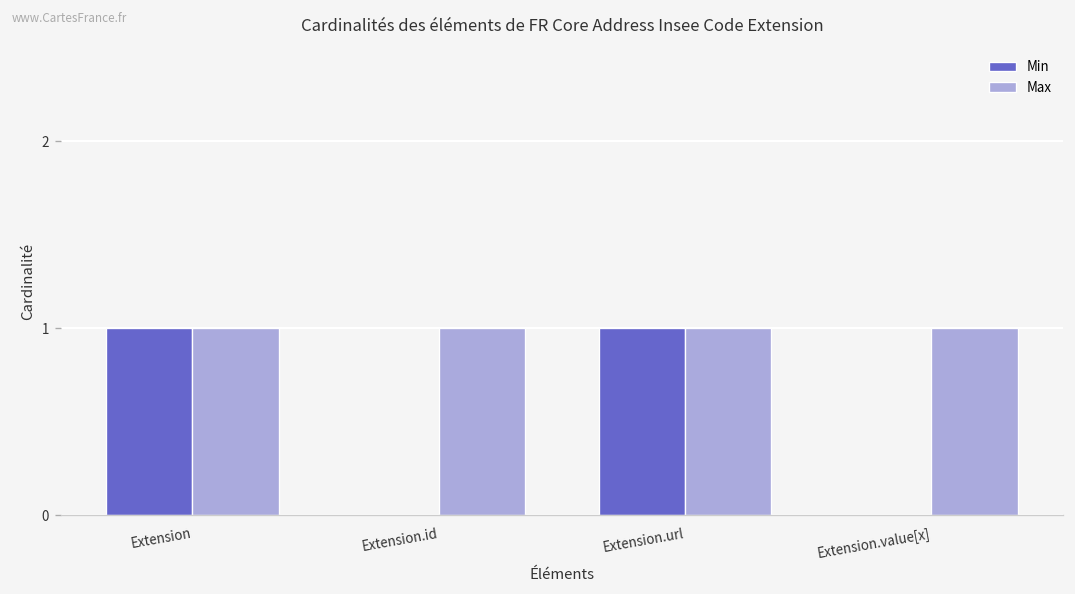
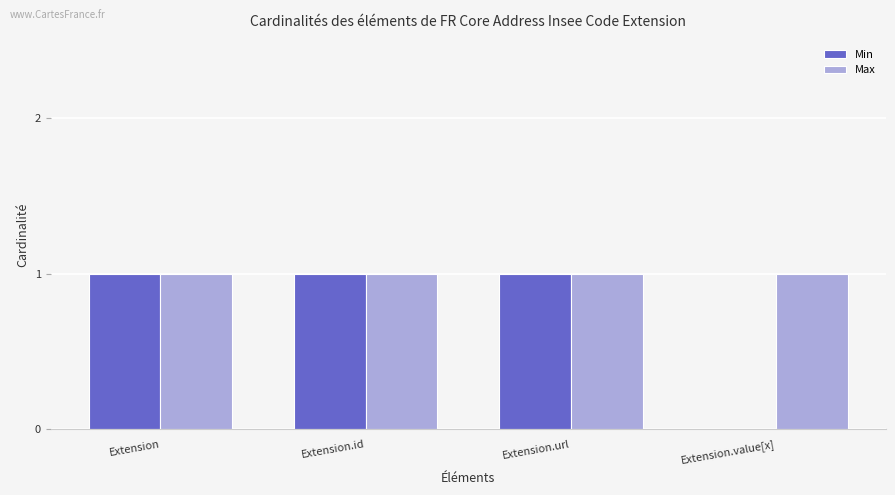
  {
    "Min": {
      "Extension": 1,
-     "Extension.id": 0,
+     "Extension.id": 1,
      "Extension.url": 1,
      "Extension.value[x]": 0
    },
    "Max": {
      "Extension": 1,
      "Extension.id": 1,
      "Extension.url": 1,
      "Extension.value[x]": 1
    }
  }
